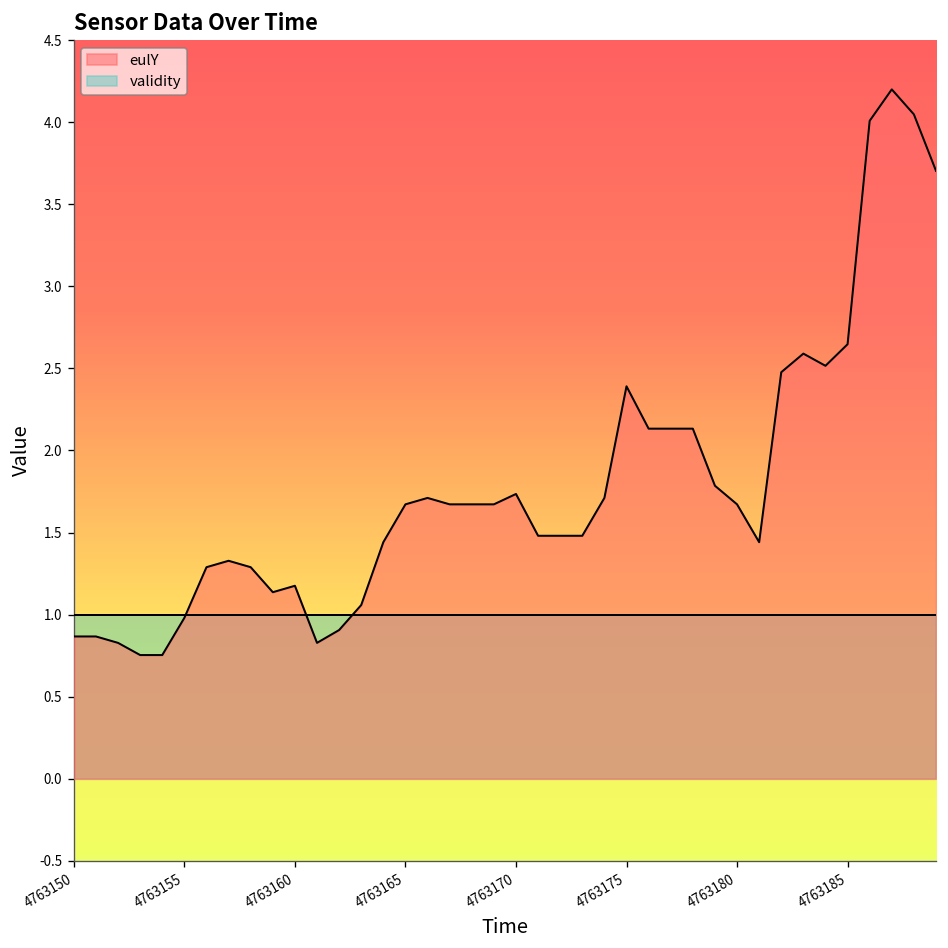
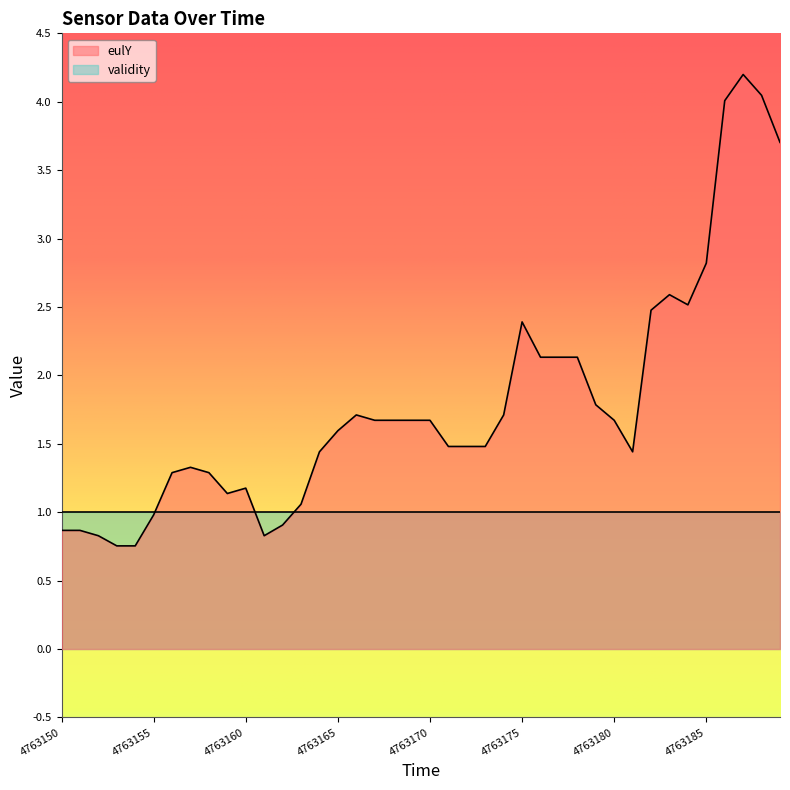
  {
    "eulY": {
      "4763150": 0.87,
      "4763155": 0.98,
      "4763160": 1.18,
-     "4763165": 1.67,
-     "4763170": 1.74,
+     "4763165": 1.60,
+     "4763170": 1.67,
      "4763175": 2.39,
      "4763180": 1.67,
-     "4763185": 2.65
+     "4763185": 2.82
    },
    "validity": {
      "4763150": 1.00,
      "4763155": 1.00,
      "4763160": 1.00,
      "4763165": 1.00,
      "4763170": 1.00,
      "4763175": 1.00,
      "4763180": 1.00,
      "4763185": 1.00
    }
  }
